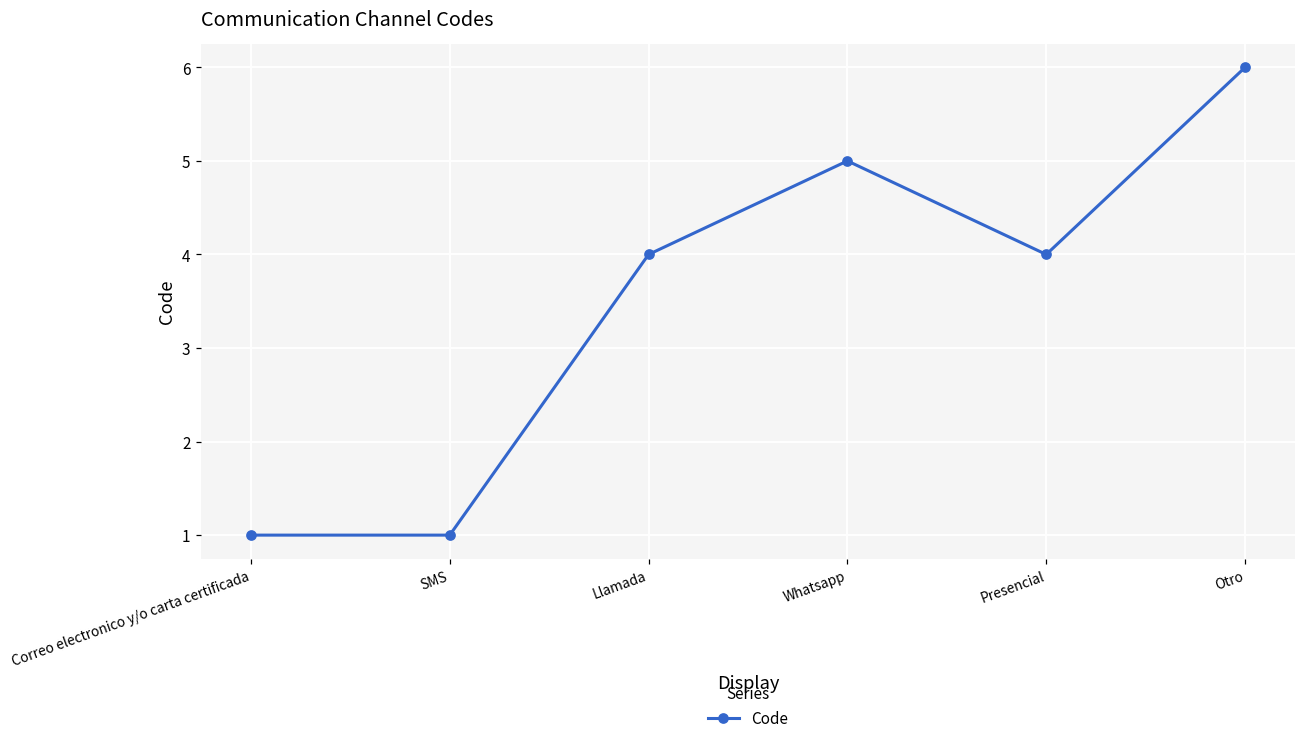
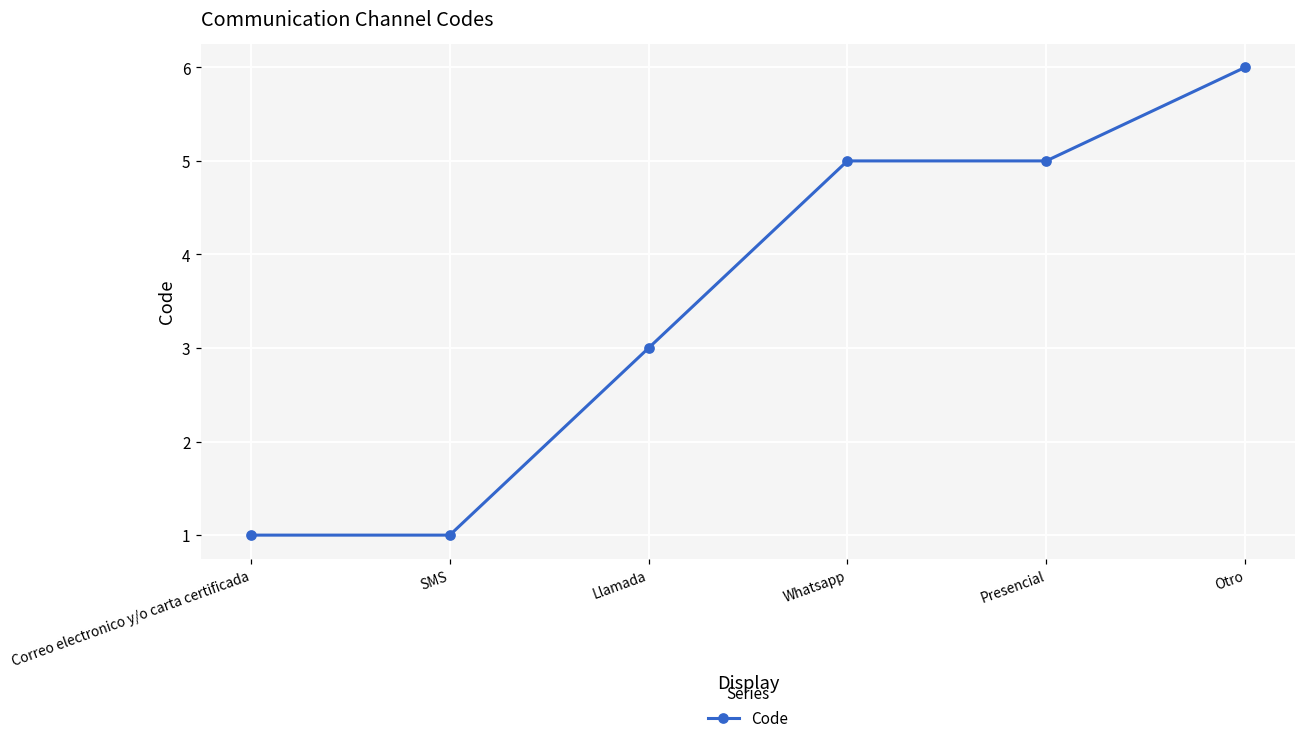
  {
    "Correo electronico y/o carta certificada": 1,
    "SMS": 1,
-   "Llamada": 4,
+   "Llamada": 3,
    "Whatsapp": 5,
-   "Presencial": 4,
+   "Presencial": 5,
    "Otro": 6
  }
